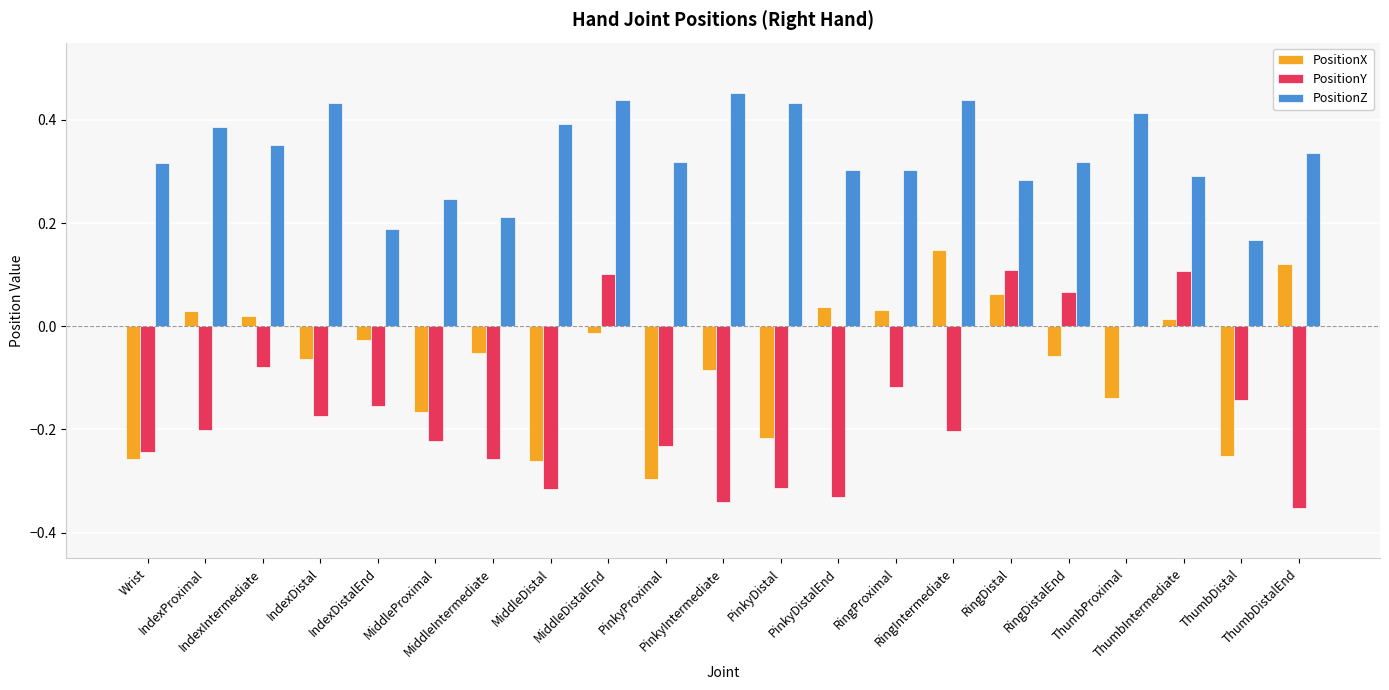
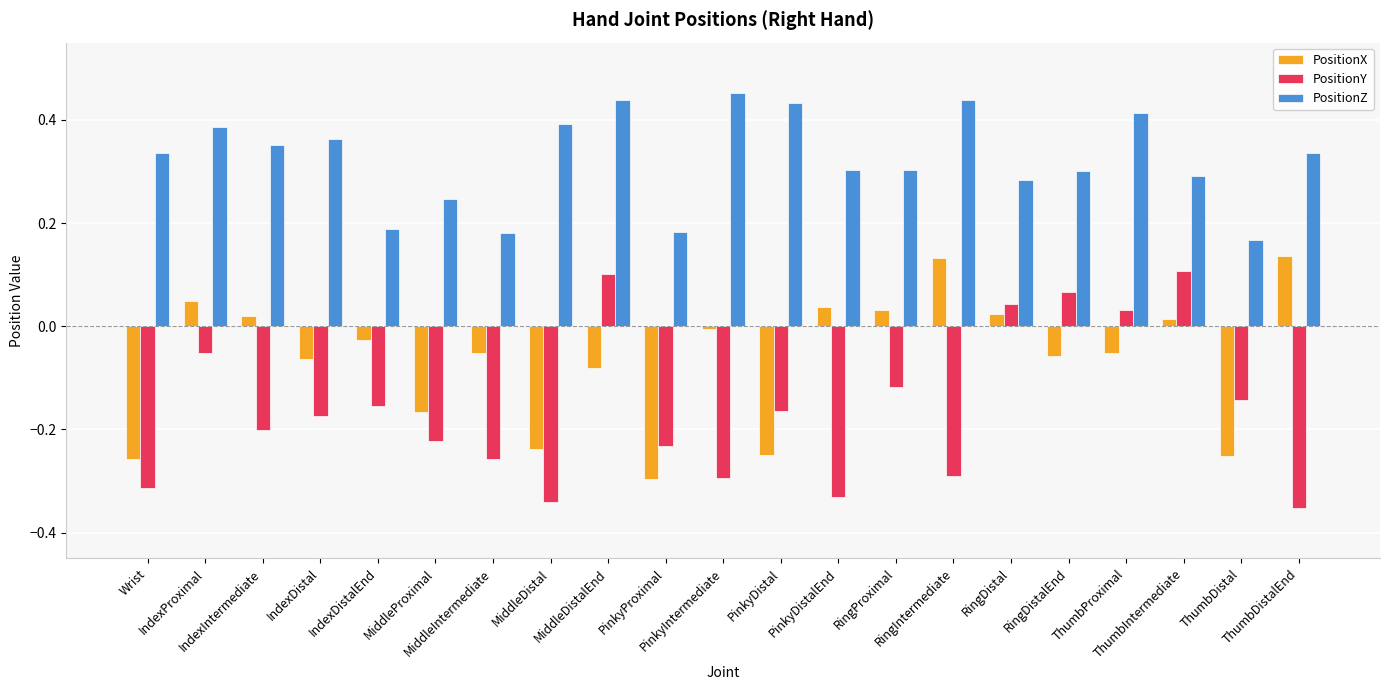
  {
    "PositionX": {
      "Wrist": -0.26,
-     "IndexProximal": 0.03,
+     "IndexProximal": 0.05,
      "IndexIntermediate": 0.02,
      "IndexDistal": -0.06,
      "IndexDistalEnd": -0.03,
      "MiddleProximal": -0.17,
      "MiddleIntermediate": -0.05,
-     "MiddleDistal": -0.26,
-     "MiddleDistalEnd": -0.01,
+     "MiddleDistal": -0.24,
+     "MiddleDistalEnd": -0.08,
      "PinkyProximal": -0.30,
-     "PinkyIntermediate": -0.08,
-     "PinkyDistal": -0.22,
+     "PinkyIntermediate": -0.01,
+     "PinkyDistal": -0.25,
      "PinkyDistalEnd": 0.04,
      "RingProximal": 0.03,
-     "RingIntermediate": 0.15,
-     "RingDistal": 0.06,
+     "RingIntermediate": 0.13,
+     "RingDistal": 0.02,
      "RingDistalEnd": -0.06,
-     "ThumbProximal": -0.14,
+     "ThumbProximal": -0.05,
      "ThumbIntermediate": 0.01,
      "ThumbDistal": -0.25,
-     "ThumbDistalEnd": 0.12
+     "ThumbDistalEnd": 0.14
    },
    "PositionY": {
-     "Wrist": -0.24,
-     "IndexProximal": -0.20,
-     "IndexIntermediate": -0.08,
+     "Wrist": -0.31,
+     "IndexProximal": -0.05,
+     "IndexIntermediate": -0.20,
      "IndexDistal": -0.17,
      "IndexDistalEnd": -0.15,
      "MiddleProximal": -0.22,
      "MiddleIntermediate": -0.26,
-     "MiddleDistal": -0.32,
+     "MiddleDistal": -0.34,
      "MiddleDistalEnd": 0.10,
      "PinkyProximal": -0.23,
-     "PinkyIntermediate": -0.34,
-     "PinkyDistal": -0.31,
+     "PinkyIntermediate": -0.30,
+     "PinkyDistal": -0.16,
      "PinkyDistalEnd": -0.33,
      "RingProximal": -0.12,
-     "RingIntermediate": -0.20,
-     "RingDistal": 0.11,
+     "RingIntermediate": -0.29,
+     "RingDistal": 0.04,
      "RingDistalEnd": 0.07,
-     "ThumbProximal": 0.00,
+     "ThumbProximal": 0.03,
      "ThumbIntermediate": 0.11,
      "ThumbDistal": -0.14,
      "ThumbDistalEnd": -0.35
    },
    "PositionZ": {
-     "Wrist": 0.32,
+     "Wrist": 0.34,
      "IndexProximal": 0.39,
      "IndexIntermediate": 0.35,
-     "IndexDistal": 0.43,
+     "IndexDistal": 0.36,
      "IndexDistalEnd": 0.19,
      "MiddleProximal": 0.25,
-     "MiddleIntermediate": 0.21,
+     "MiddleIntermediate": 0.18,
      "MiddleDistal": 0.39,
      "MiddleDistalEnd": 0.44,
-     "PinkyProximal": 0.32,
+     "PinkyProximal": 0.18,
      "PinkyIntermediate": 0.45,
      "PinkyDistal": 0.43,
      "PinkyDistalEnd": 0.30,
      "RingProximal": 0.30,
      "RingIntermediate": 0.44,
      "RingDistal": 0.28,
-     "RingDistalEnd": 0.32,
+     "RingDistalEnd": 0.30,
      "ThumbProximal": 0.41,
      "ThumbIntermediate": 0.29,
      "ThumbDistal": 0.17,
      "ThumbDistalEnd": 0.34
    }
  }
